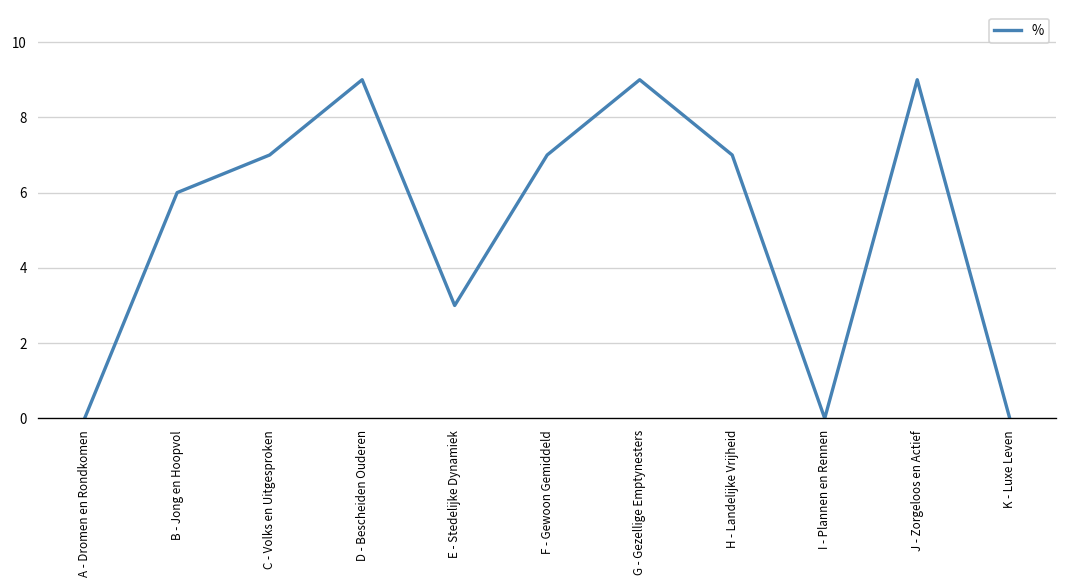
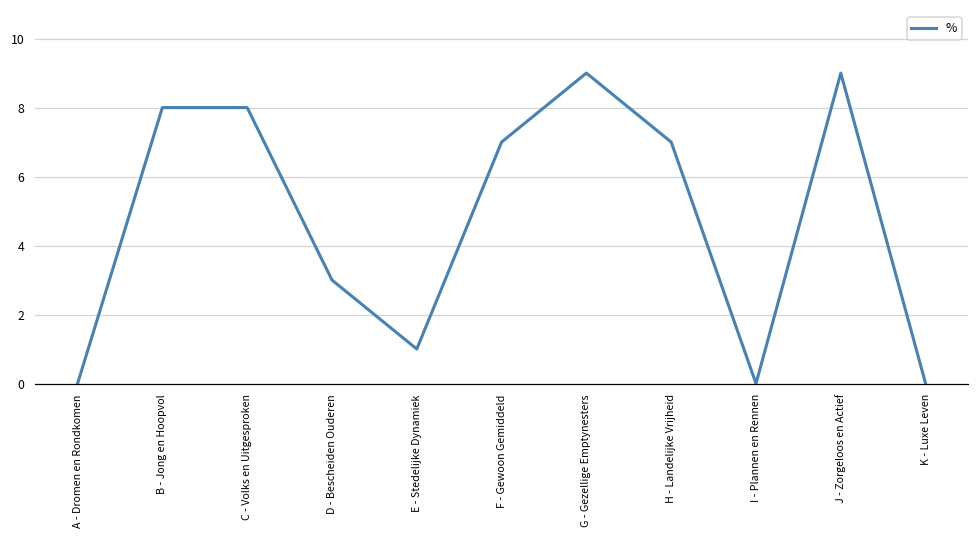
  {
    "A - Dromen en Rondkomen": 0,
-   "B - Jong en Hoopvol": 6,
-   "C - Volks en Uitgesproken": 7,
-   "D - Bescheiden Ouderen": 9,
-   "E - Stedelijke Dynamiek": 3,
+   "B - Jong en Hoopvol": 8,
+   "C - Volks en Uitgesproken": 8,
+   "D - Bescheiden Ouderen": 3,
+   "E - Stedelijke Dynamiek": 1,
    "F - Gewoon Gemiddeld": 7,
    "G - Gezellige Emptynesters": 9,
    "H - Landelijke Vrijheid": 7,
    "I - Plannen en Rennen": 0,
    "J - Zorgeloos en Actief": 9,
    "K - Luxe Leven": 0
  }
